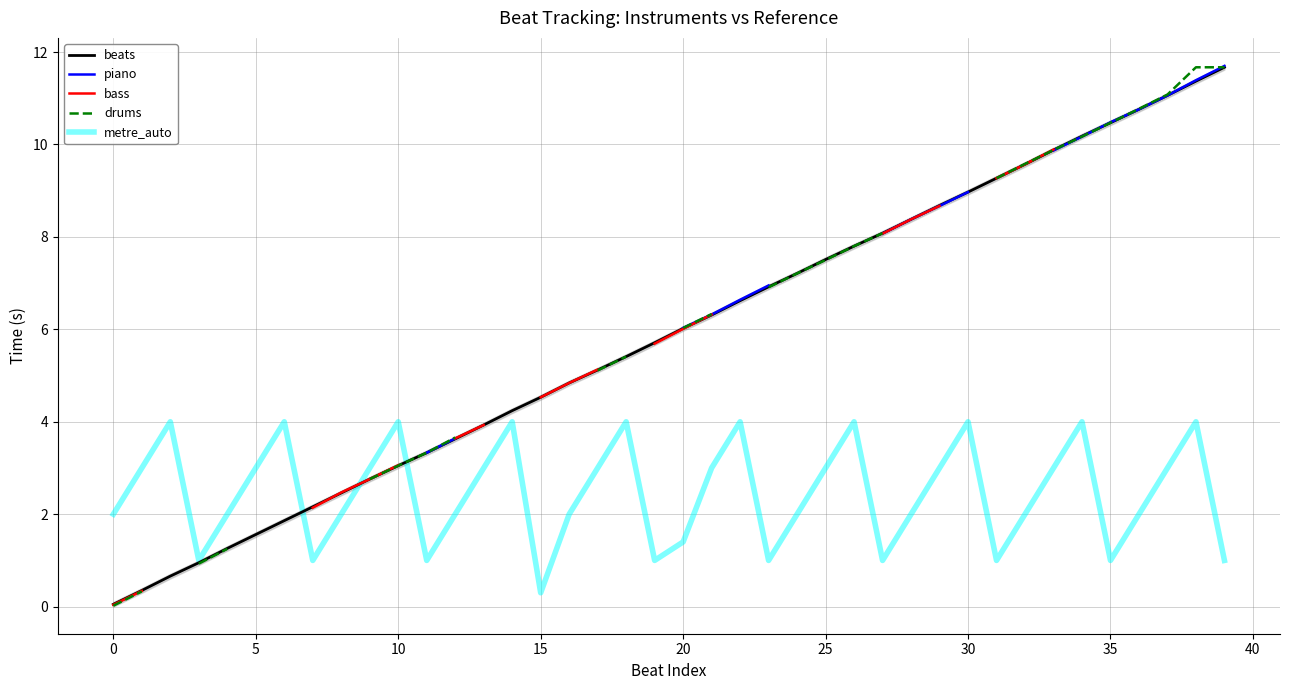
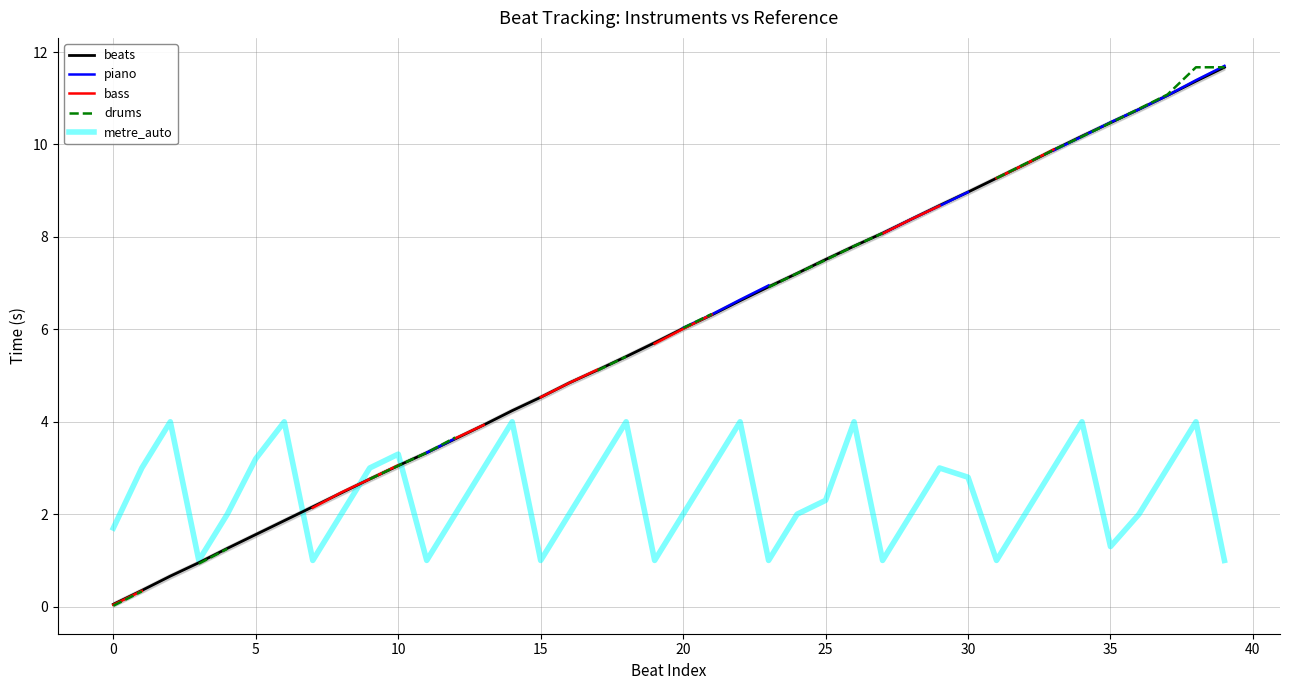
  {
    "metre_auto": {
-     "0": 2.0,
-     "5": 3.0,
-     "10": 4.0,
-     "15": 0.3,
-     "20": 1.4,
-     "25": 3.0,
-     "30": 4.0,
-     "35": 1.0
+     "0": 1.7,
+     "5": 3.2,
+     "10": 3.3,
+     "15": 1.0,
+     "20": 2.0,
+     "25": 2.3,
+     "30": 2.8,
+     "35": 1.3
    }
  }
